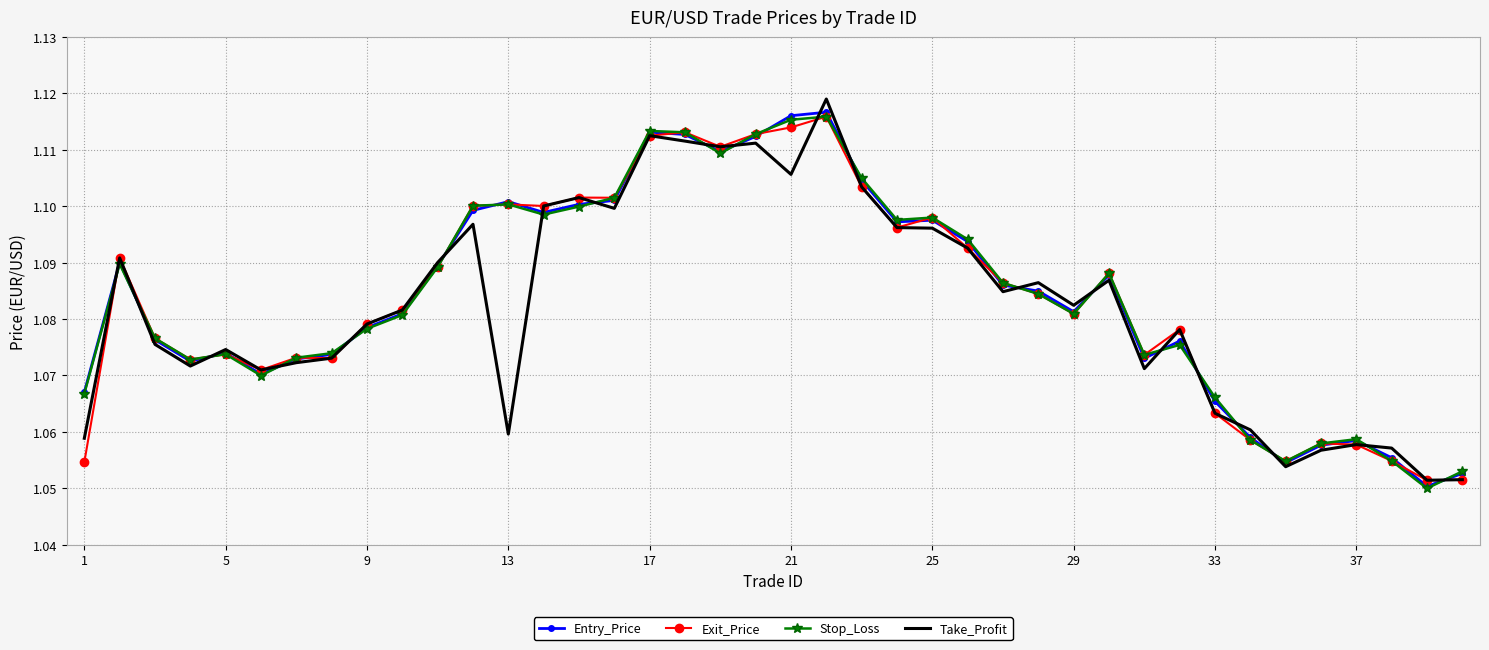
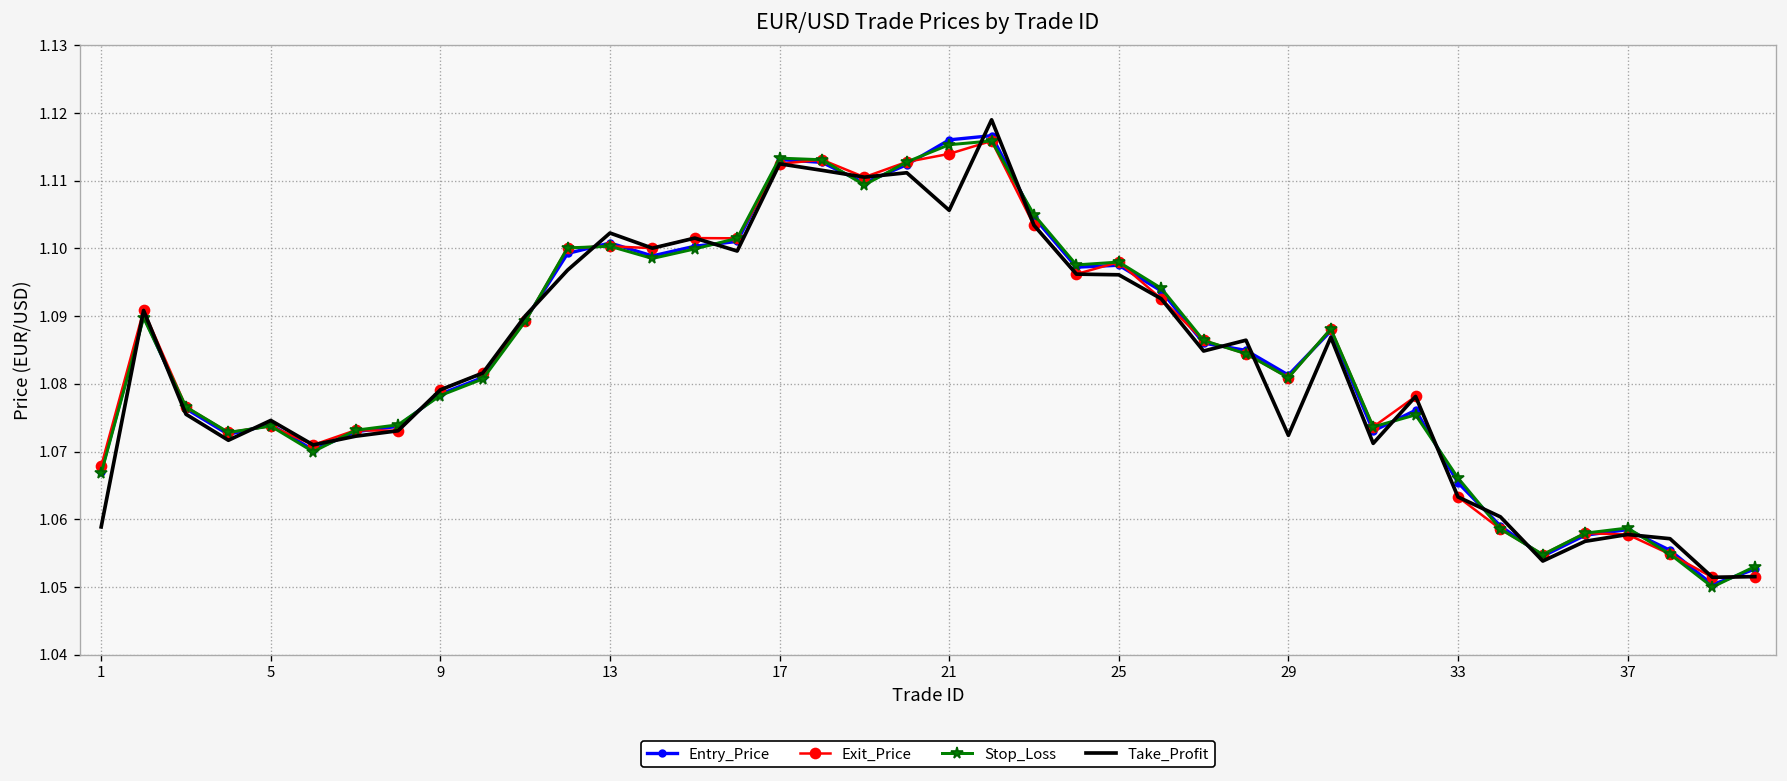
  {
    "Entry_Price": {
      "13": 1.101,
      "21": 1.116,
      "25": 1.098,
      "33": 1.065
    },
    "Exit_Price": {
-     "1": 1.055,
+     "1": 1.068,
      "21": 1.114
    },
    "Stop_Loss": {
      "21": 1.115,
      "33": 1.066
    },
    "Take_Profit": {
      "1": 1.059,
      "5": 1.075,
-     "13": 1.060,
+     "13": 1.102,
      "21": 1.106,
      "25": 1.096,
-     "29": 1.082
+     "29": 1.072
    }
  }
